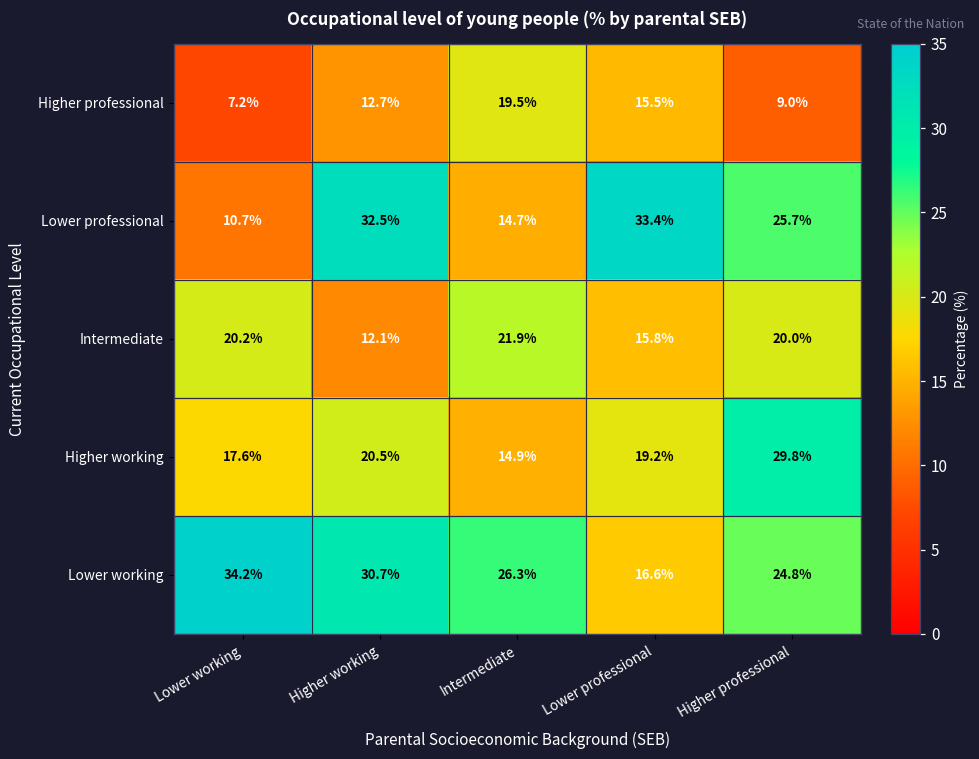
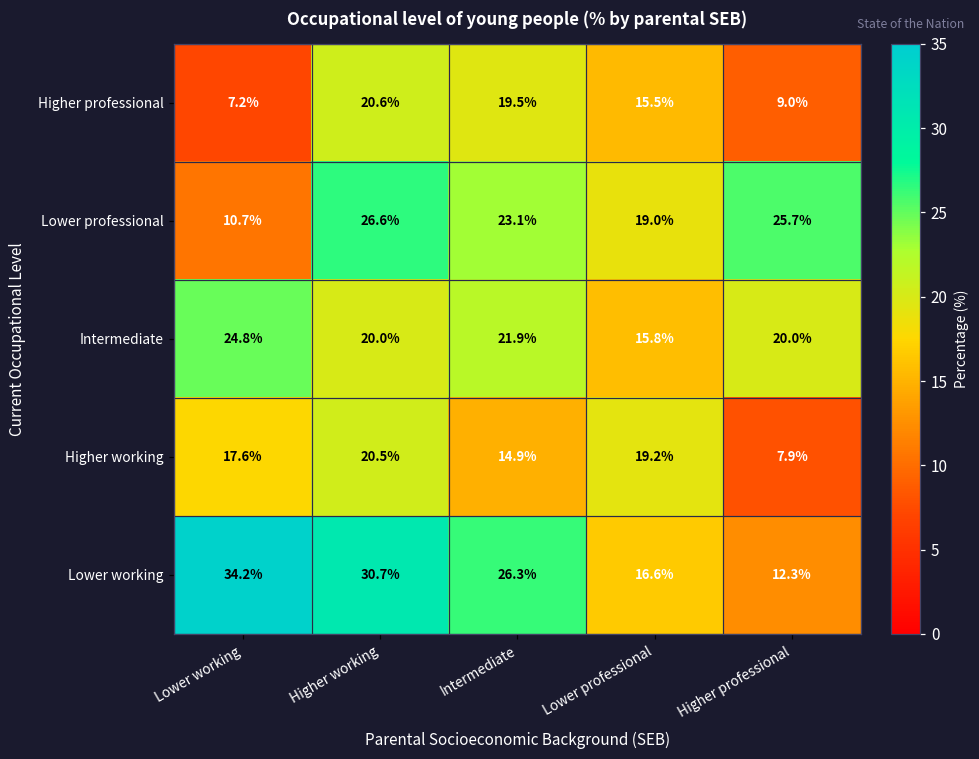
  {
    "Higher professional": {
      "Lower working": "7.2%",
-     "Higher working": "12.7%",
+     "Higher working": "20.6%",
      "Intermediate": "19.5%",
      "Lower professional": "15.5%",
      "Higher professional": "9.0%"
    },
    "Lower professional": {
      "Lower working": "10.7%",
-     "Higher working": "32.5%",
-     "Intermediate": "14.7%",
-     "Lower professional": "33.4%",
+     "Higher working": "26.6%",
+     "Intermediate": "23.1%",
+     "Lower professional": "19.0%",
      "Higher professional": "25.7%"
    },
    "Intermediate": {
-     "Lower working": "20.2%",
-     "Higher working": "12.1%",
+     "Lower working": "24.8%",
+     "Higher working": "20.0%",
      "Intermediate": "21.9%",
      "Lower professional": "15.8%",
      "Higher professional": "20.0%"
    },
    "Higher working": {
      "Lower working": "17.6%",
      "Higher working": "20.5%",
      "Intermediate": "14.9%",
      "Lower professional": "19.2%",
-     "Higher professional": "29.8%"
+     "Higher professional": "7.9%"
    },
    "Lower working": {
      "Lower working": "34.2%",
      "Higher working": "30.7%",
      "Intermediate": "26.3%",
      "Lower professional": "16.6%",
-     "Higher professional": "24.8%"
+     "Higher professional": "12.3%"
    }
  }
